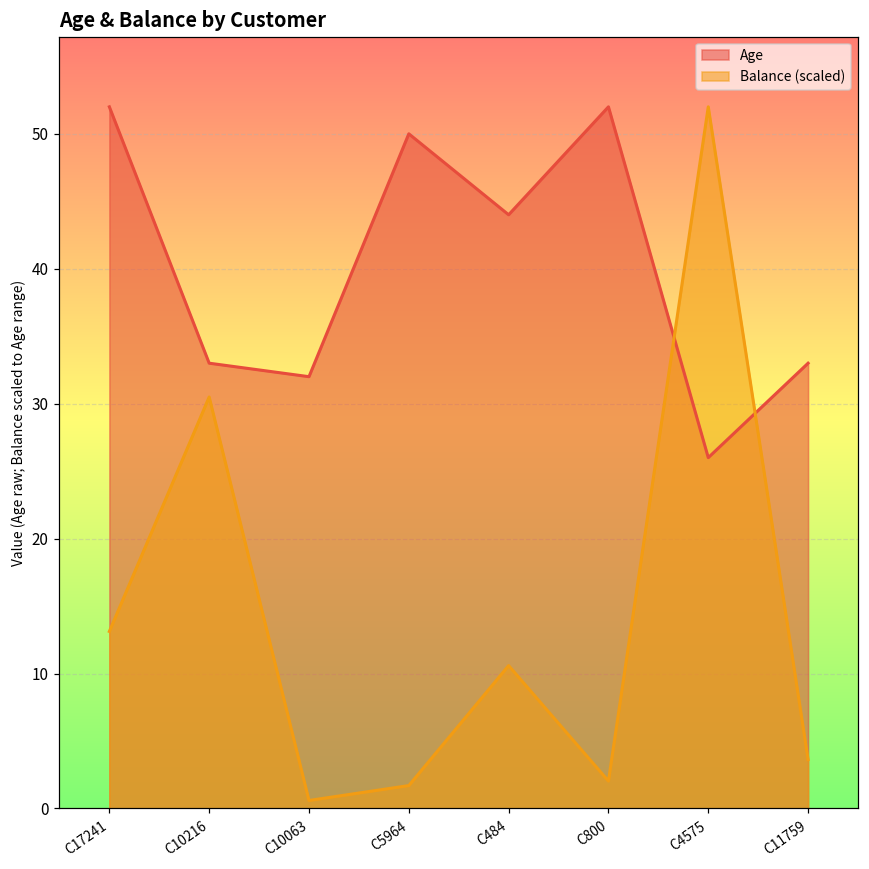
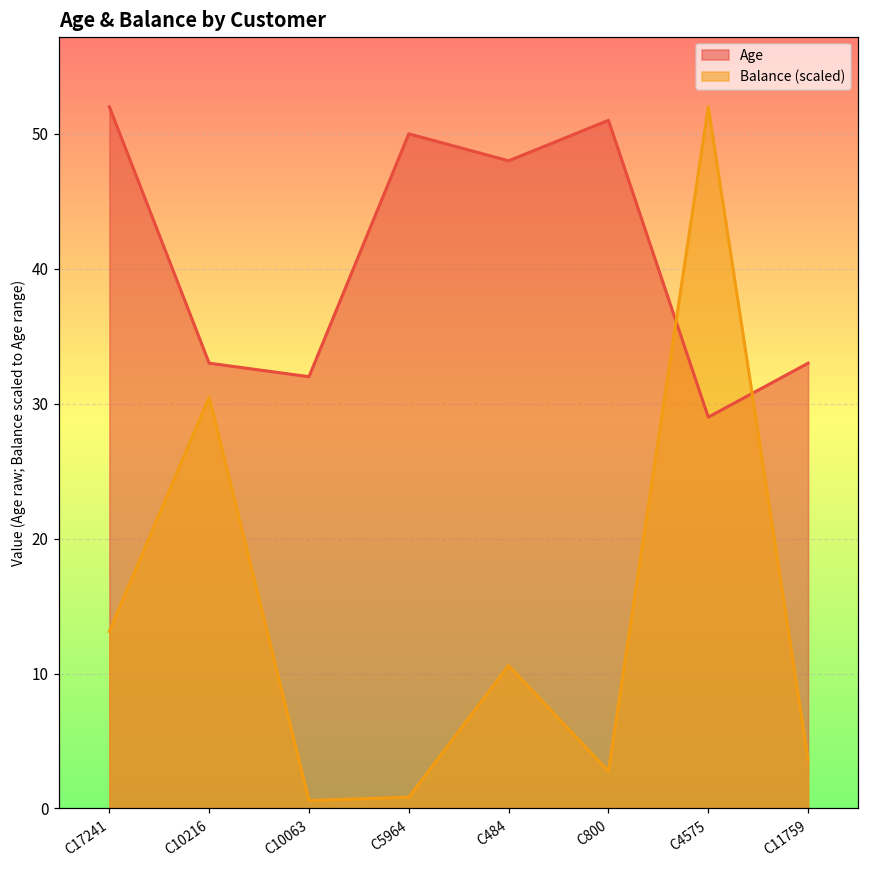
  {
    "Age": {
      "C17241": 52,
      "C10216": 33,
      "C10063": 32,
      "C5964": 50,
-     "C484": 44,
-     "C800": 52,
-     "C4575": 26,
+     "C484": 48,
+     "C800": 51,
+     "C4575": 29,
      "C11759": 33
    },
    "Balance (scaled)": {
      "C17241": 13.1,
      "C10216": 30.5,
      "C10063": 0.6,
-     "C5964": 1.7,
+     "C5964": 0.8,
      "C484": 10.6,
-     "C800": 2.0,
+     "C800": 2.7,
      "C4575": 52.0,
      "C11759": 3.6
    }
  }
